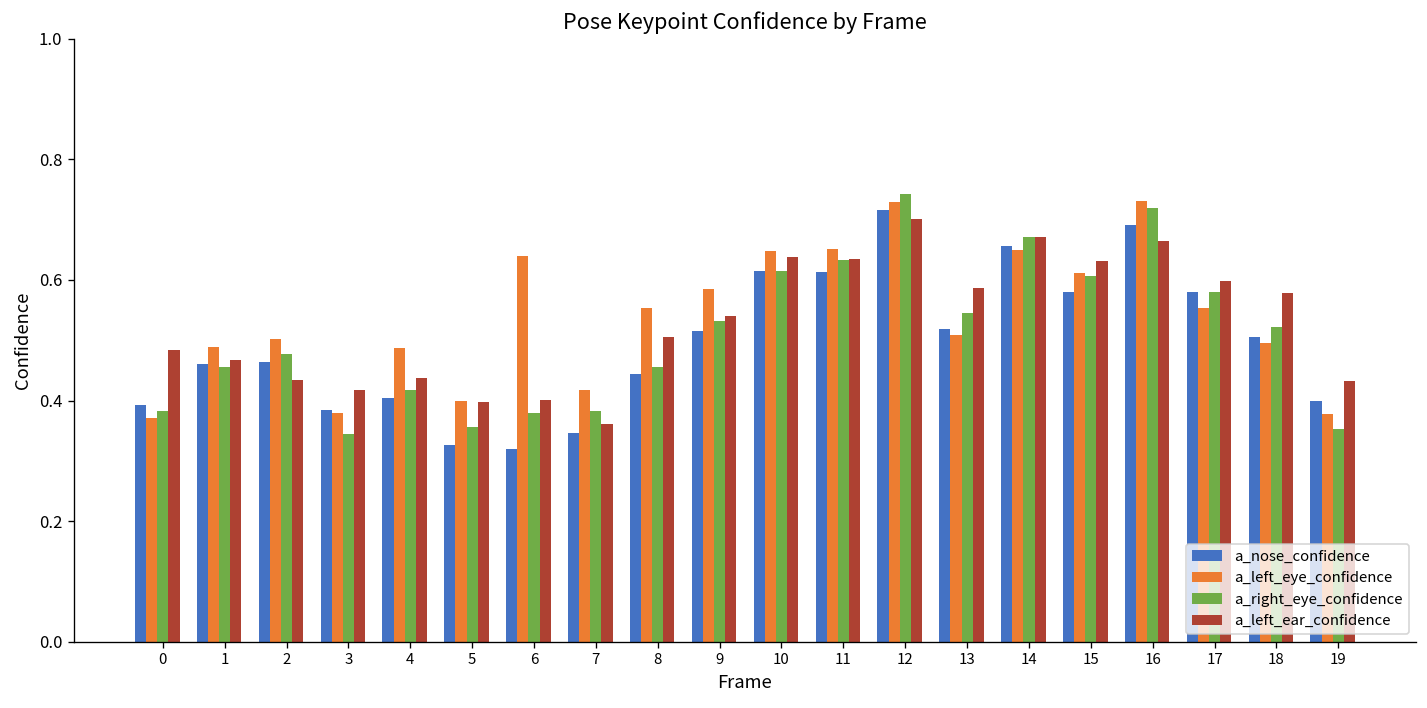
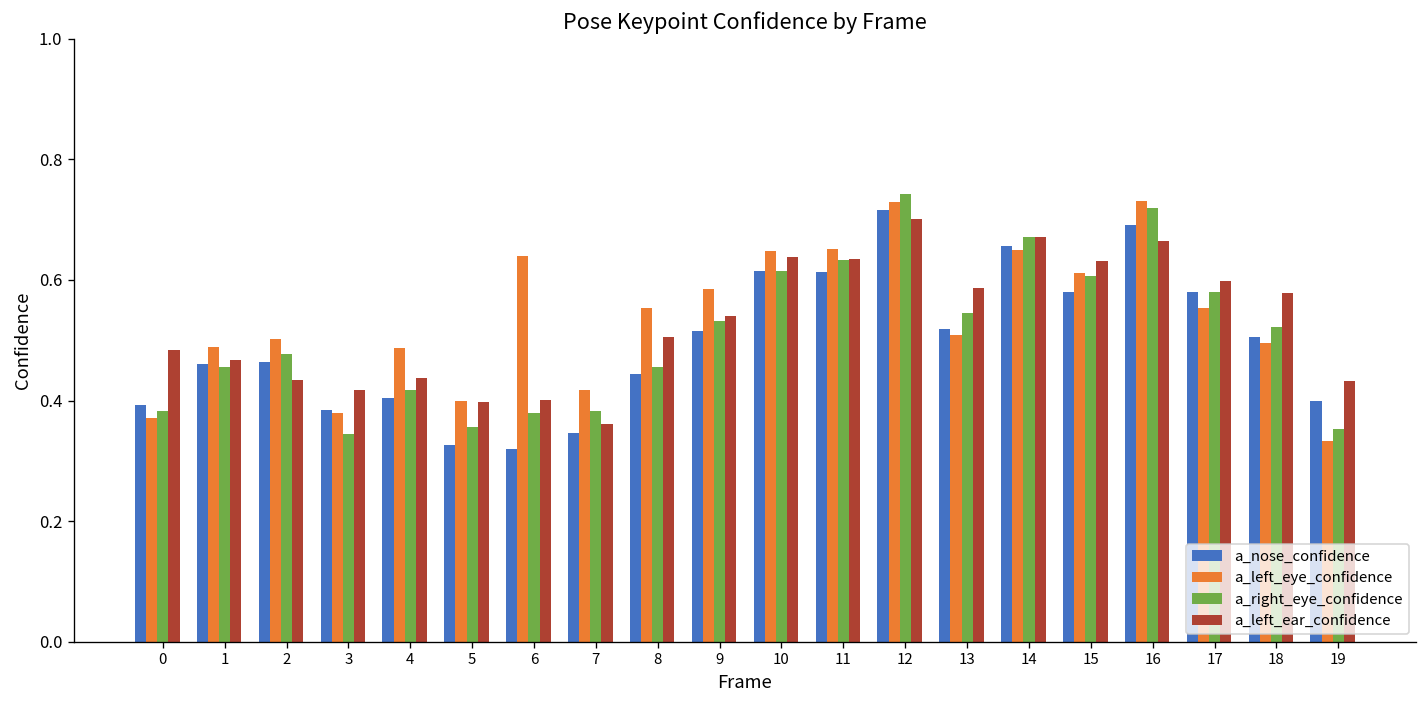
  {
    "a_nose_confidence": {
      "0": 0.39,
      "1": 0.46,
      "2": 0.46,
      "3": 0.38,
      "4": 0.40,
      "5": 0.33,
      "6": 0.32,
      "7": 0.35,
      "8": 0.44,
      "9": 0.51,
      "10": 0.61,
      "11": 0.61,
      "12": 0.72,
      "13": 0.52,
      "14": 0.66,
      "15": 0.58,
      "16": 0.69,
      "17": 0.58,
      "18": 0.50,
      "19": 0.40
    },
    "a_left_eye_confidence": {
      "0": 0.37,
      "1": 0.49,
      "2": 0.50,
      "3": 0.38,
      "4": 0.49,
      "5": 0.40,
      "6": 0.64,
      "7": 0.42,
      "8": 0.55,
      "9": 0.58,
      "10": 0.65,
      "11": 0.65,
      "12": 0.73,
      "13": 0.51,
      "14": 0.65,
      "15": 0.61,
      "16": 0.73,
      "17": 0.55,
      "18": 0.50,
-     "19": 0.38
+     "19": 0.33
    },
    "a_right_eye_confidence": {
      "0": 0.38,
      "1": 0.46,
      "2": 0.48,
      "3": 0.34,
      "4": 0.42,
      "5": 0.36,
      "6": 0.38,
      "7": 0.38,
      "8": 0.45,
      "9": 0.53,
      "10": 0.62,
      "11": 0.63,
      "12": 0.74,
      "13": 0.55,
      "14": 0.67,
      "15": 0.61,
      "16": 0.72,
      "17": 0.58,
      "18": 0.52,
      "19": 0.35
    },
    "a_left_ear_confidence": {
      "0": 0.48,
      "1": 0.47,
      "2": 0.43,
      "3": 0.42,
      "4": 0.44,
      "5": 0.40,
      "6": 0.40,
      "7": 0.36,
      "8": 0.51,
      "9": 0.54,
      "10": 0.64,
      "11": 0.63,
      "12": 0.70,
      "13": 0.59,
      "14": 0.67,
      "15": 0.63,
      "16": 0.66,
      "17": 0.60,
      "18": 0.58,
      "19": 0.43
    }
  }
